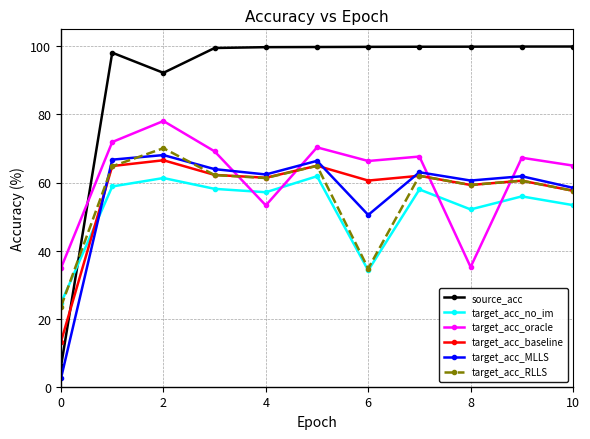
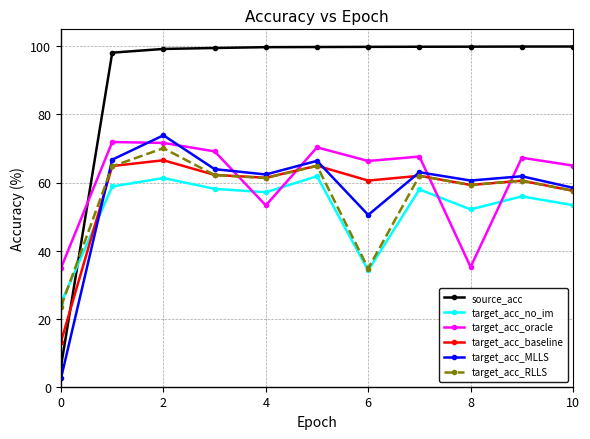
  {
    "source_acc": {
      "0": 6,
-     "2": 92,
+     "2": 99,
      "4": 100,
      "6": 100,
      "8": 100,
      "10": 100
    },
    "target_acc_no_im": {
      "0": 25,
      "2": 61,
      "4": 57,
      "8": 52,
      "10": 53
    },
    "target_acc_oracle": {
      "0": 35,
-     "2": 78,
+     "2": 72,
      "4": 53,
      "6": 66,
      "8": 35,
      "10": 65
    },
    "target_acc_baseline": {
      "0": 13,
      "2": 67,
      "6": 61
    },
    "target_acc_MLLS": {
      "0": 3,
-     "2": 68,
+     "2": 74,
      "4": 62,
      "6": 50,
      "8": 61,
      "10": 58
    },
    "target_acc_RLLS": {
      "0": 24,
      "2": 70
    }
  }
